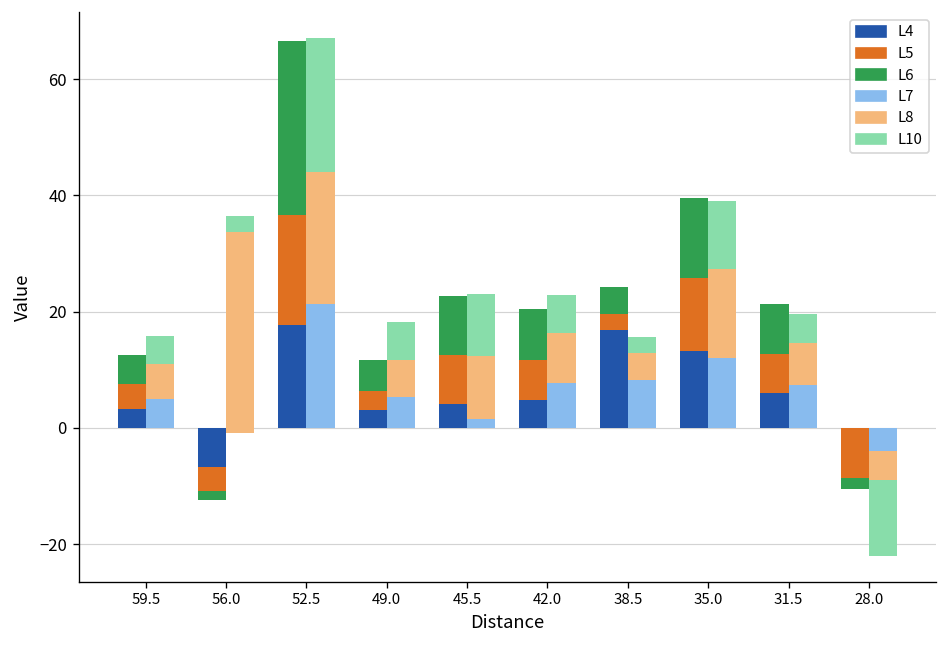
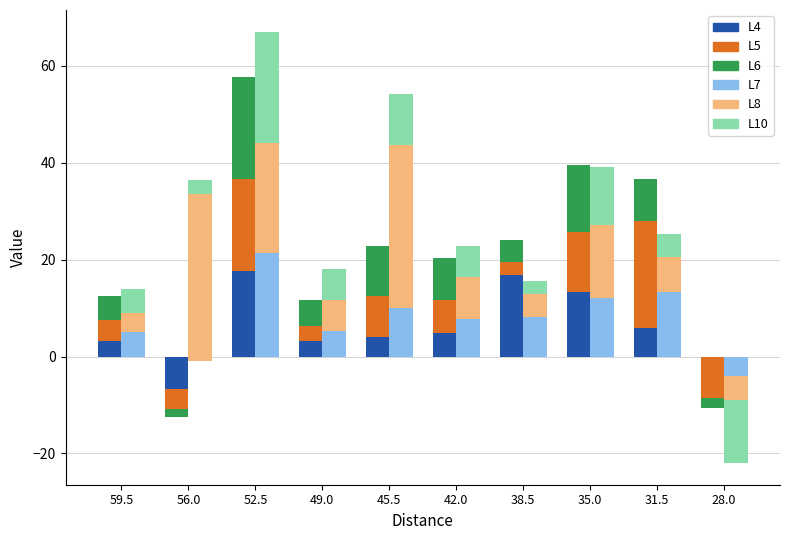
  {
    "L4": {
      "59.5": 3,
      "56.0": -7,
      "52.5": 18,
      "49.0": 3,
      "45.5": 4,
      "42.0": 5,
      "38.5": 17,
      "35.0": 13,
      "31.5": 6,
      "28.0": 0
    },
    "L5": {
      "59.5": 4,
      "56.0": -4,
      "52.5": 19,
      "49.0": 3,
      "45.5": 8,
      "42.0": 7,
      "38.5": 3,
      "35.0": 13,
-     "31.5": 7,
+     "31.5": 22,
      "28.0": -9
    },
    "L6": {
      "59.5": 5,
      "56.0": -2,
-     "52.5": 30,
+     "52.5": 21,
      "49.0": 5,
      "45.5": 10,
      "42.0": 9,
      "38.5": 5,
      "35.0": 14,
      "31.5": 9,
      "28.0": -2
    },
    "L7": {
      "59.5": 5,
      "56.0": -1,
      "52.5": 21,
      "49.0": 5,
-     "45.5": 1,
+     "45.5": 10,
      "42.0": 8,
      "38.5": 8,
      "35.0": 12,
-     "31.5": 7,
+     "31.5": 13,
      "28.0": -4
    },
    "L8": {
-     "59.5": 6,
+     "59.5": 4,
      "56.0": 35,
      "52.5": 23,
      "49.0": 6,
-     "45.5": 11,
+     "45.5": 34,
      "42.0": 9,
      "38.5": 5,
      "35.0": 15,
      "31.5": 7,
      "28.0": -5
    },
    "L10": {
      "59.5": 5,
      "56.0": 3,
      "52.5": 23,
      "49.0": 6,
      "45.5": 11,
      "42.0": 7,
      "38.5": 3,
      "35.0": 12,
      "31.5": 5,
      "28.0": -13
    }
  }
